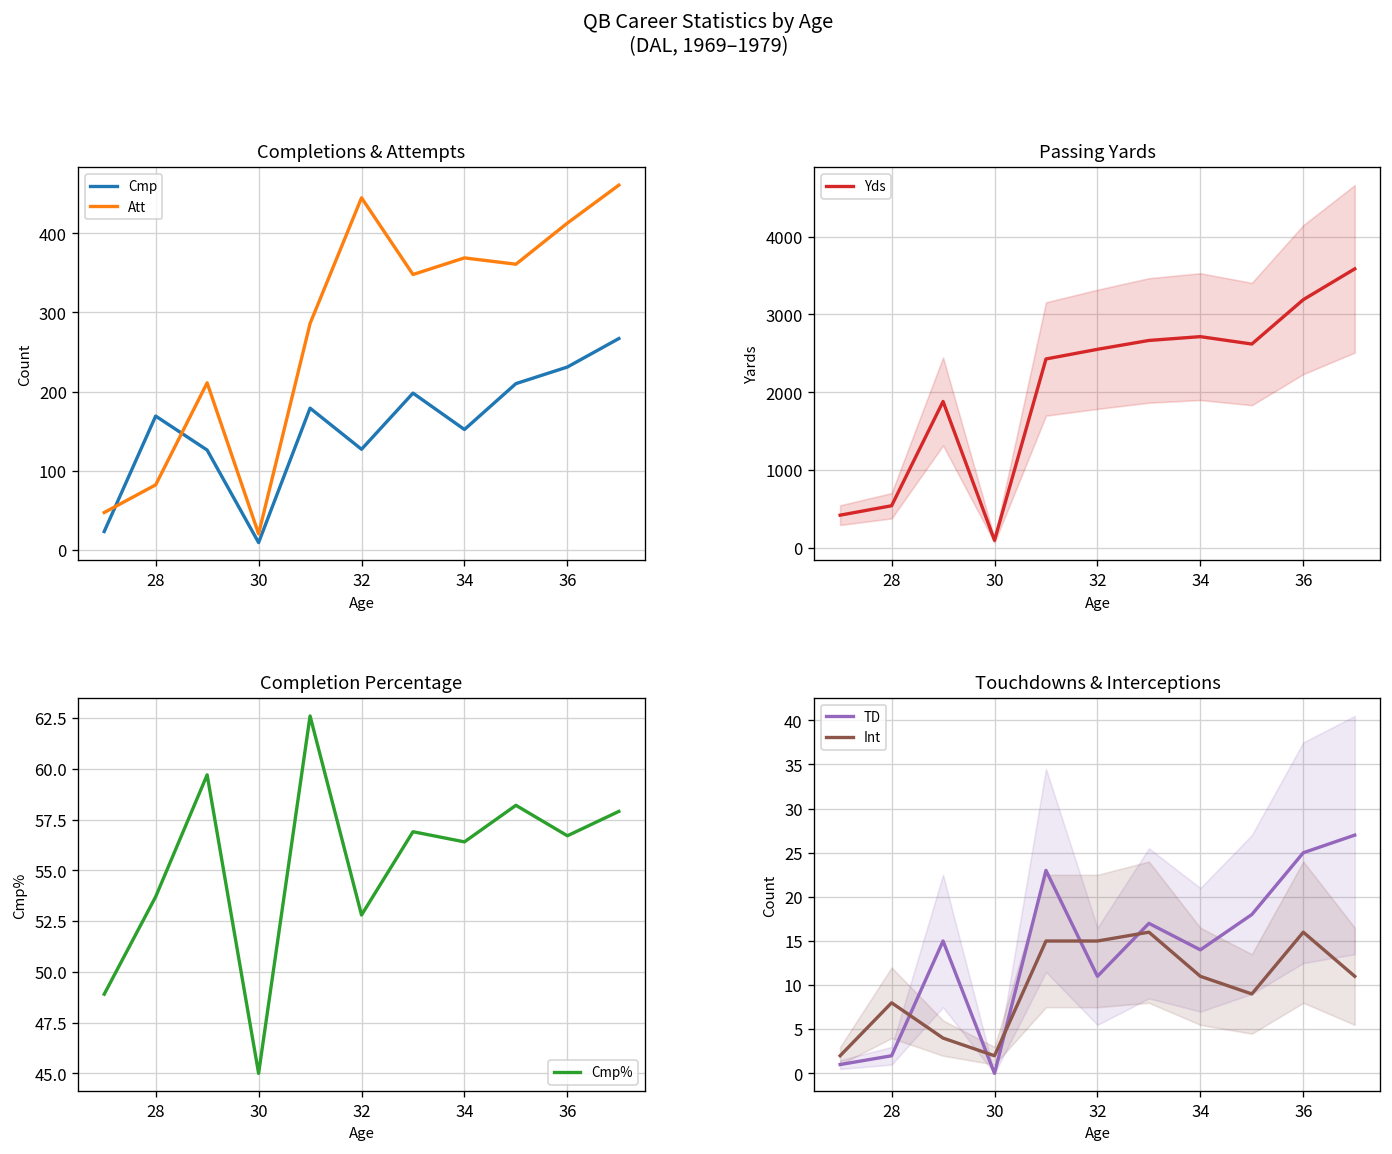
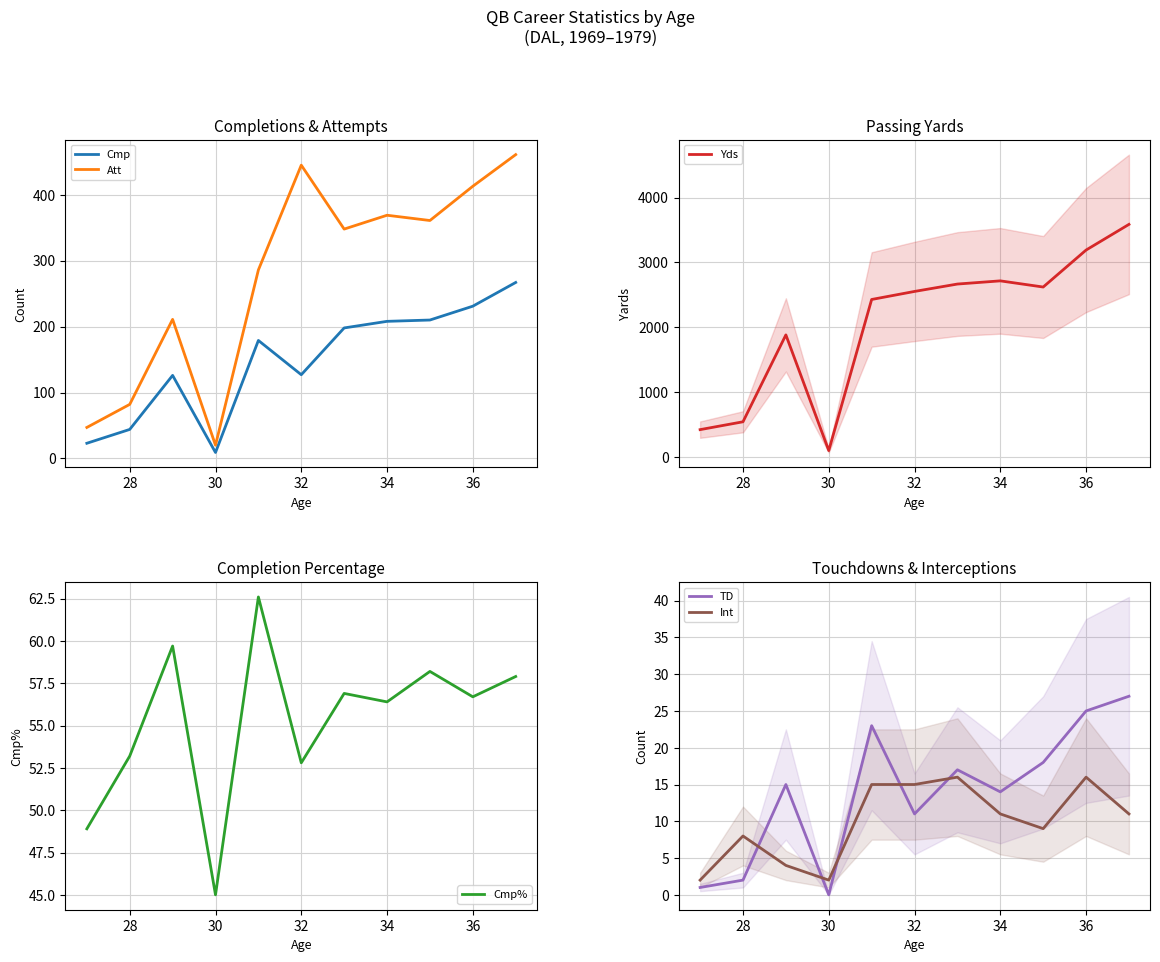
  {
    "Completions & Attempts": {
      "Cmp": {
-       "28": 170,
+       "28": 40,
        "30": 10,
        "32": 130,
-       "34": 150,
+       "34": 210,
        "36": 230
      },
      "Att": {
        "28": 80,
        "30": 20,
        "32": 450,
        "34": 370,
        "36": 410
      }
    },
    "Completion Percentage": {
-     "28": 53.7,
+     "28": 53.2,
      "30": 45.0,
      "32": 52.8,
      "34": 56.4,
      "36": 56.7
    }
  }
